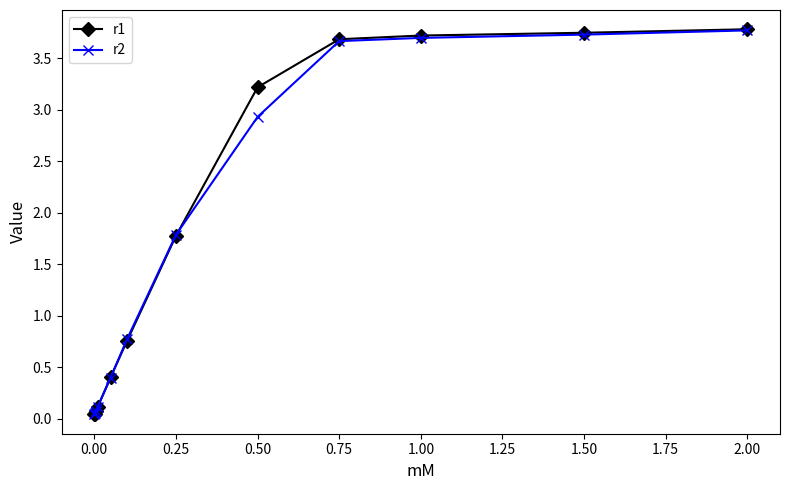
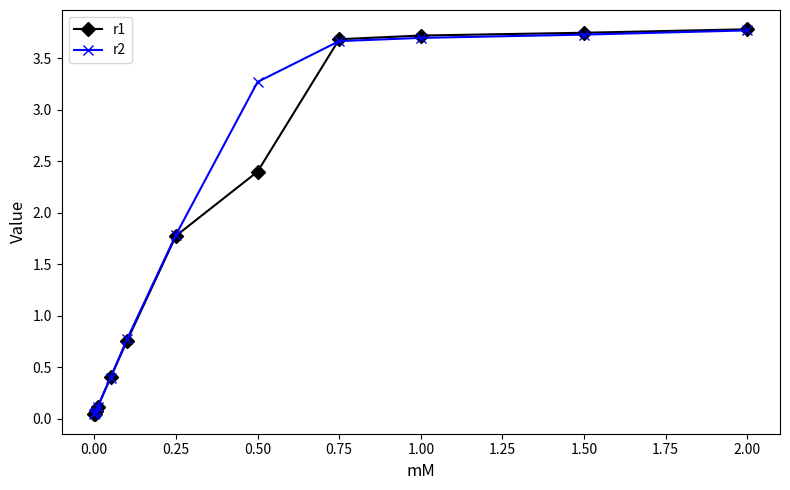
  {
    "r1": {
-     "0.50": 3.22
+     "0.50": 2.40
    },
    "r2": {
-     "0.50": 2.93
+     "0.50": 3.27
    }
  }
